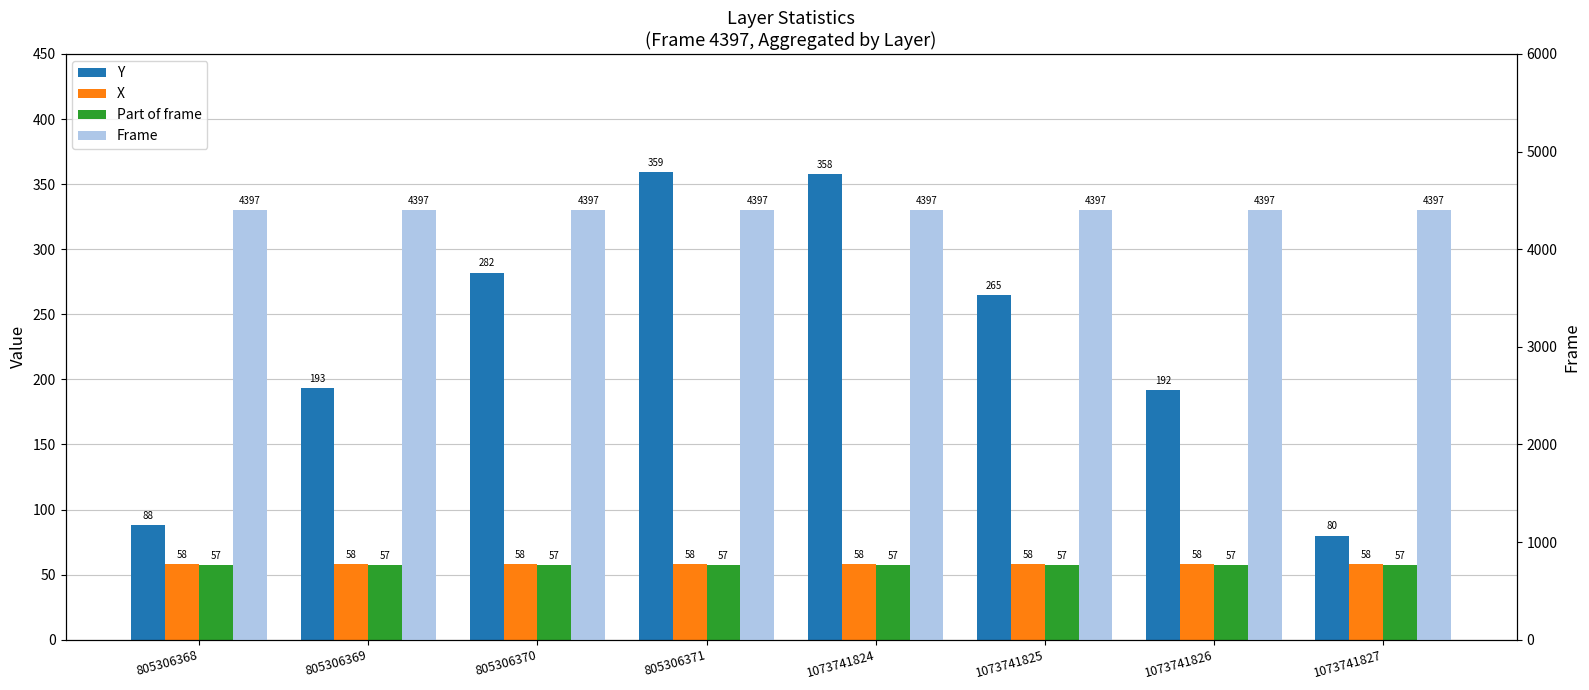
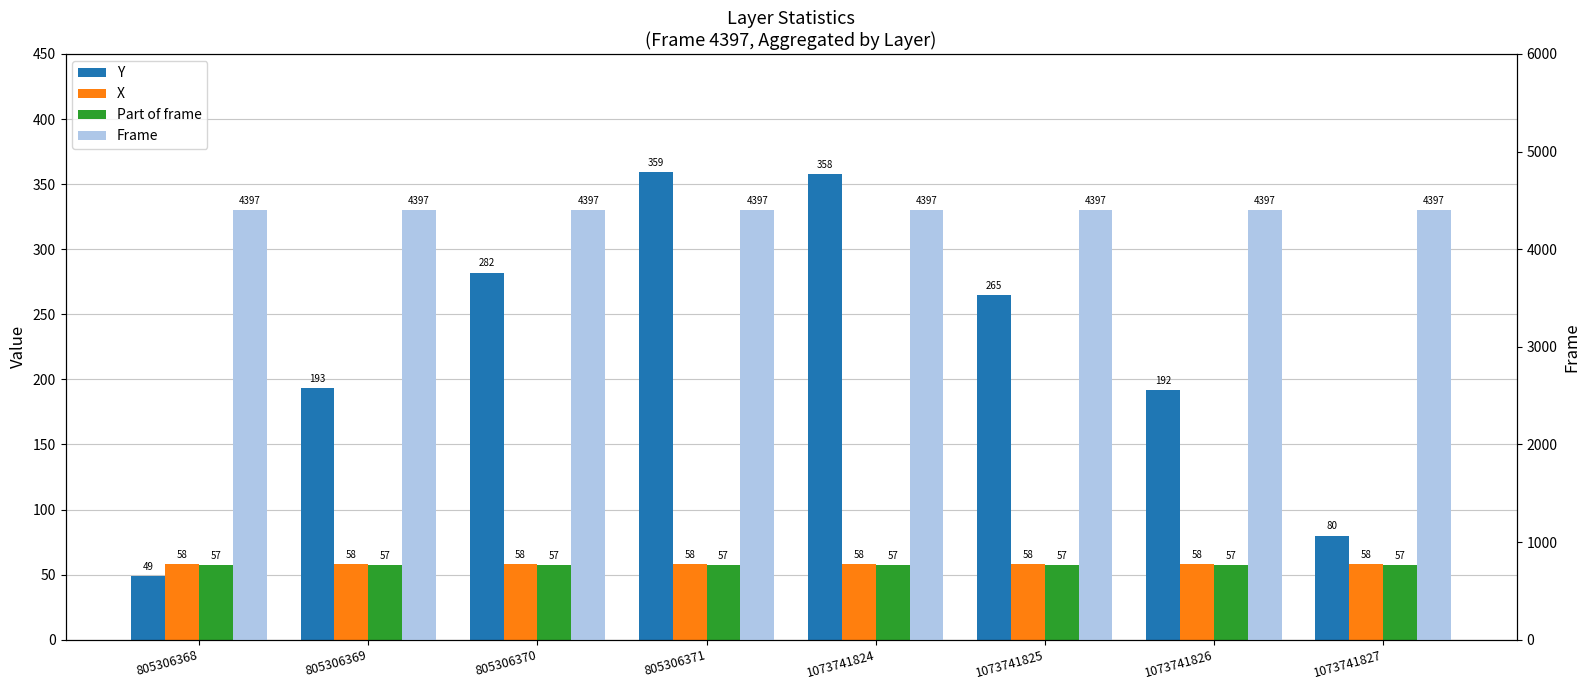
  {
    "Y": {
-     "805306368": 88,
+     "805306368": 49,
      "805306369": 193,
      "805306370": 282,
      "805306371": 359,
      "1073741824": 358,
      "1073741825": 265,
      "1073741826": 192,
      "1073741827": 80
    },
    "X": {
      "805306368": 58,
      "805306369": 58,
      "805306370": 58,
      "805306371": 58,
      "1073741824": 58,
      "1073741825": 58,
      "1073741826": 58,
      "1073741827": 58
    },
    "Part of frame": {
      "805306368": 57,
      "805306369": 57,
      "805306370": 57,
      "805306371": 57,
      "1073741824": 57,
      "1073741825": 57,
      "1073741826": 57,
      "1073741827": 57
    },
    "Frame": {
      "805306368": 4397,
      "805306369": 4397,
      "805306370": 4397,
      "805306371": 4397,
      "1073741824": 4397,
      "1073741825": 4397,
      "1073741826": 4397,
      "1073741827": 4397
    }
  }
